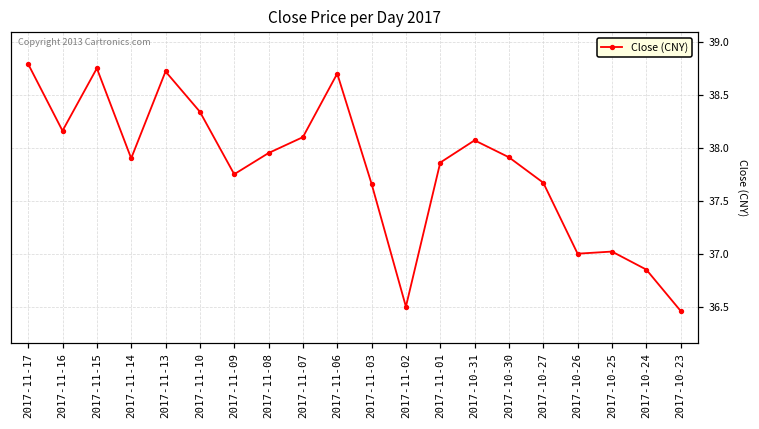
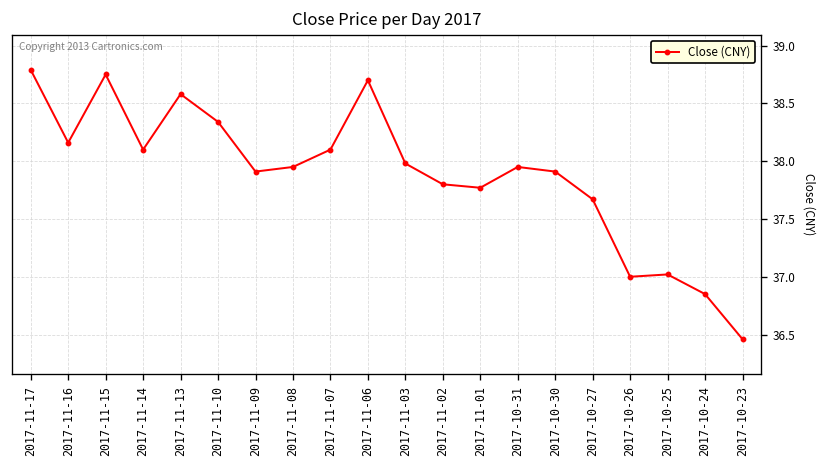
  {
    "2017-11-16": 38.2,
    "2017-11-15": 38.8,
-   "2017-11-14": 37.9,
-   "2017-11-13": 38.7,
+   "2017-11-14": 38.1,
+   "2017-11-13": 38.6,
    "2017-11-10": 38.3,
-   "2017-11-09": 37.8,
+   "2017-11-09": 37.9,
    "2017-11-08": 38.0,
    "2017-11-07": 38.1,
    "2017-11-06": 38.7,
-   "2017-11-03": 37.7,
-   "2017-11-02": 36.5,
-   "2017-11-01": 37.9,
-   "2017-10-31": 38.1,
+   "2017-11-03": 38.0,
+   "2017-11-02": 37.8,
+   "2017-11-01": 37.8,
+   "2017-10-31": 38.0,
    "2017-10-30": 37.9,
    "2017-10-27": 37.7,
    "2017-10-26": 37.0,
    "2017-10-25": 37.0,
    "2017-10-24": 36.9,
    "2017-10-23": 36.5
  }
